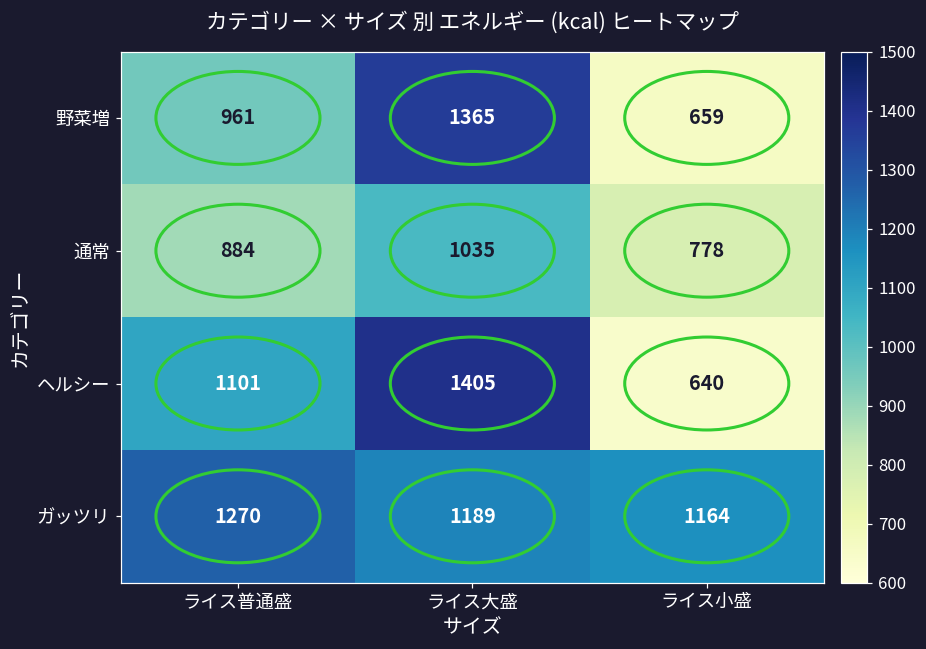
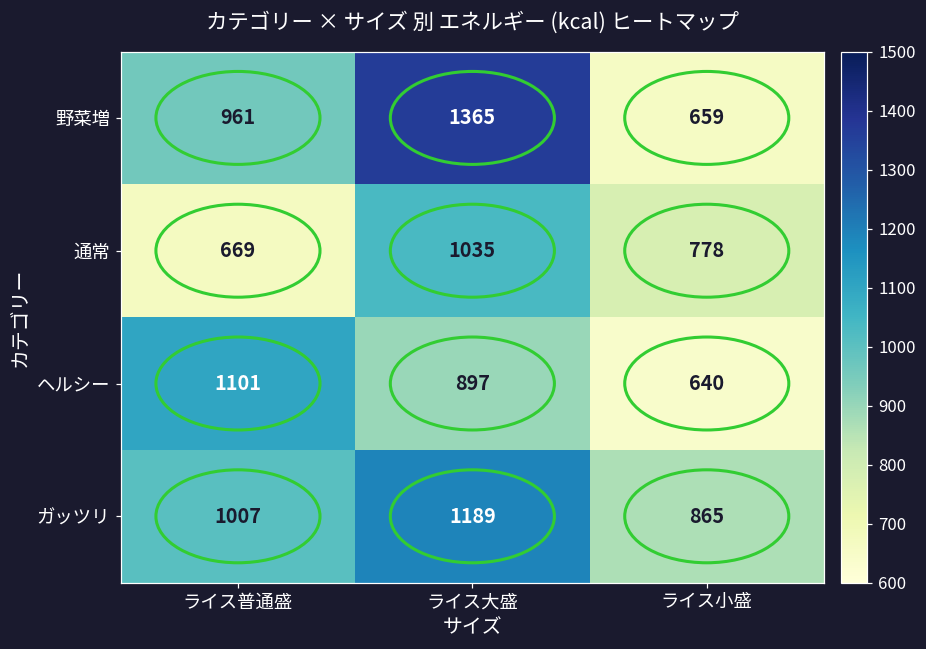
  {
    "野菜増": {
      "ライス普通盛": 961,
      "ライス大盛": 1365,
      "ライス小盛": 659
    },
    "通常": {
-     "ライス普通盛": 884,
+     "ライス普通盛": 669,
      "ライス大盛": 1035,
      "ライス小盛": 778
    },
    "ヘルシー": {
      "ライス普通盛": 1101,
-     "ライス大盛": 1405,
+     "ライス大盛": 897,
      "ライス小盛": 640
    },
    "ガッツリ": {
-     "ライス普通盛": 1270,
+     "ライス普通盛": 1007,
      "ライス大盛": 1189,
-     "ライス小盛": 1164
+     "ライス小盛": 865
    }
  }
